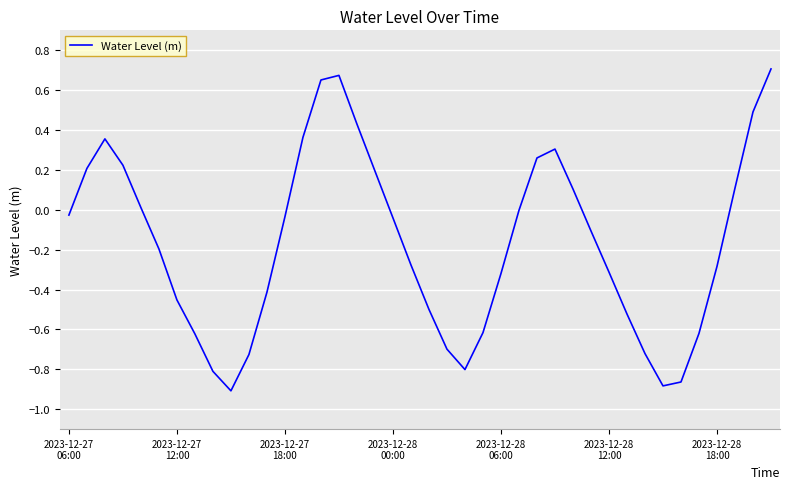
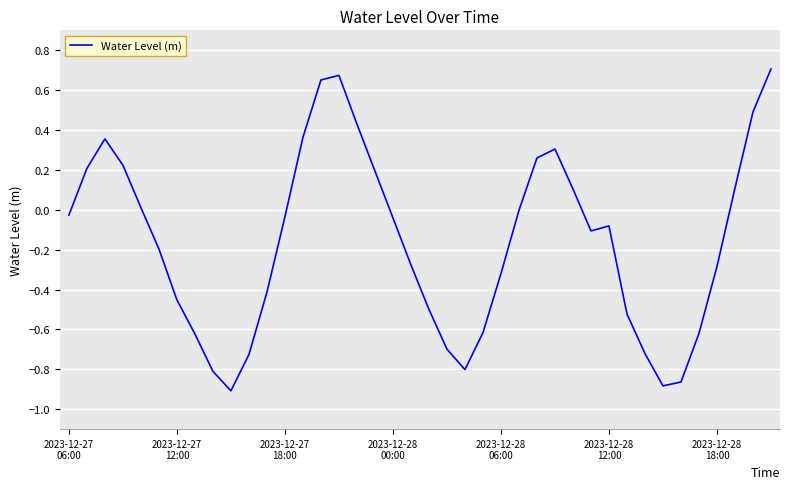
  {
    "2023-12-27 06:00": -0.03,
    "2023-12-27 12:00": -0.45,
    "2023-12-27 18:00": -0.03,
    "2023-12-28 00:00": -0.04,
    "2023-12-28 06:00": -0.32,
-   "2023-12-28 12:00": -0.31,
+   "2023-12-28 12:00": -0.08,
    "2023-12-28 18:00": -0.28
  }
